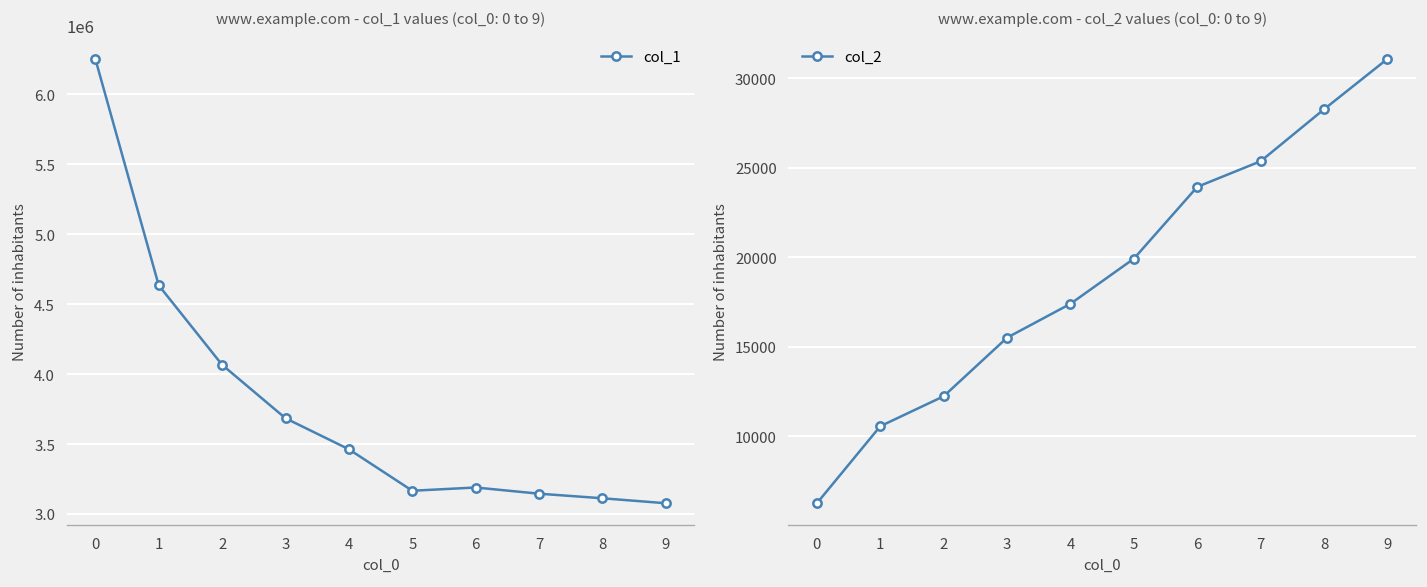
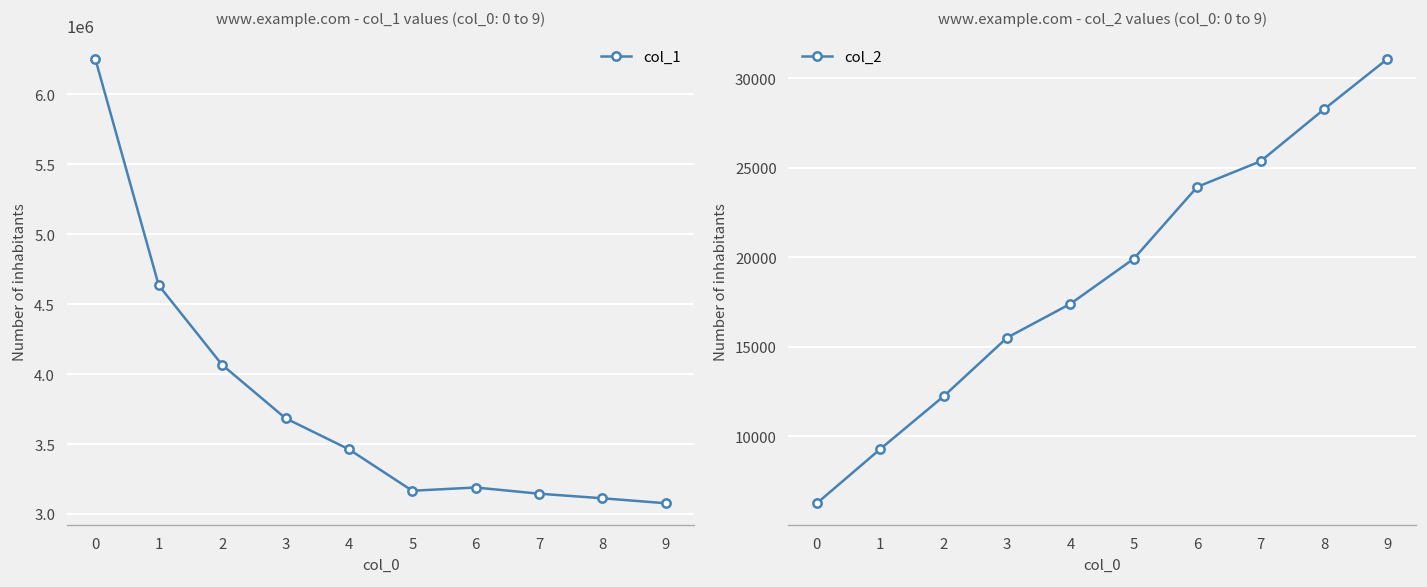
  {
    "www.example.com - col_1 values (col_0: 0 to 9)": {
      "0": 6250000,
      "1": 4630000,
      "2": 4070000,
      "3": 3680000,
      "4": 3460000,
      "5": 3170000,
      "6": 3190000,
      "7": 3140000,
      "8": 3110000,
      "9": 3080000
    },
    "www.example.com - col_2 values (col_0: 0 to 9)": {
      "0": 6300,
-     "1": 10600,
+     "1": 9300,
      "2": 12200,
      "3": 15500,
      "4": 17400,
      "5": 19900,
      "6": 23900,
      "7": 25400,
      "8": 28300,
      "9": 31100
    }
  }
